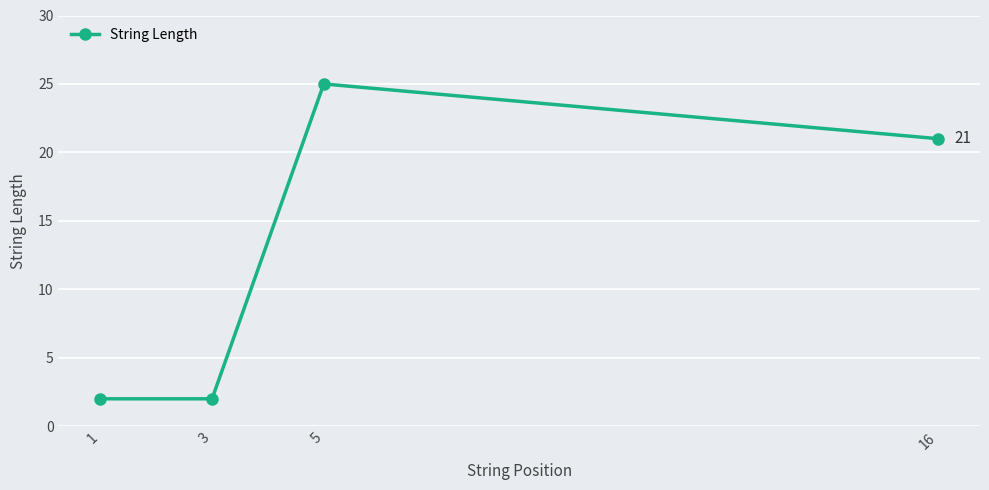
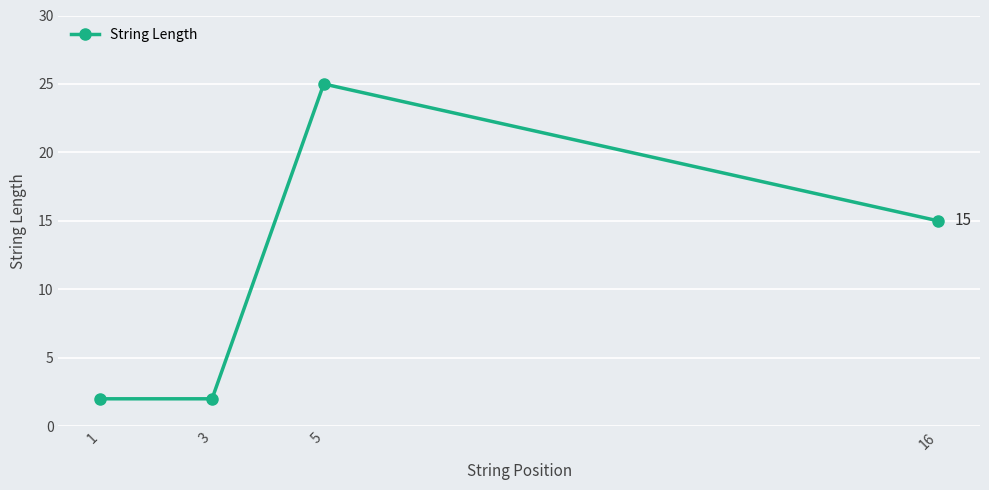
  {
-   "16": 21
+   "16": 15
  }
